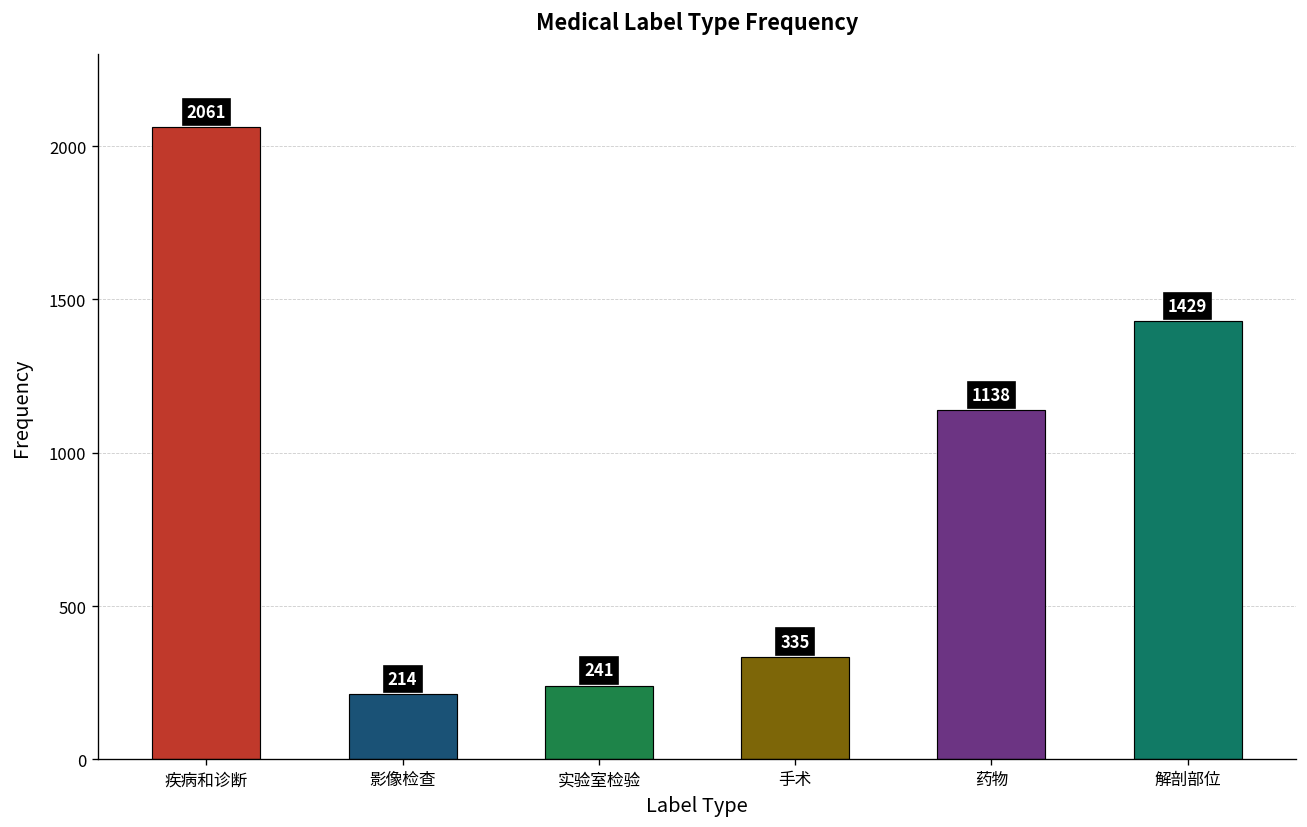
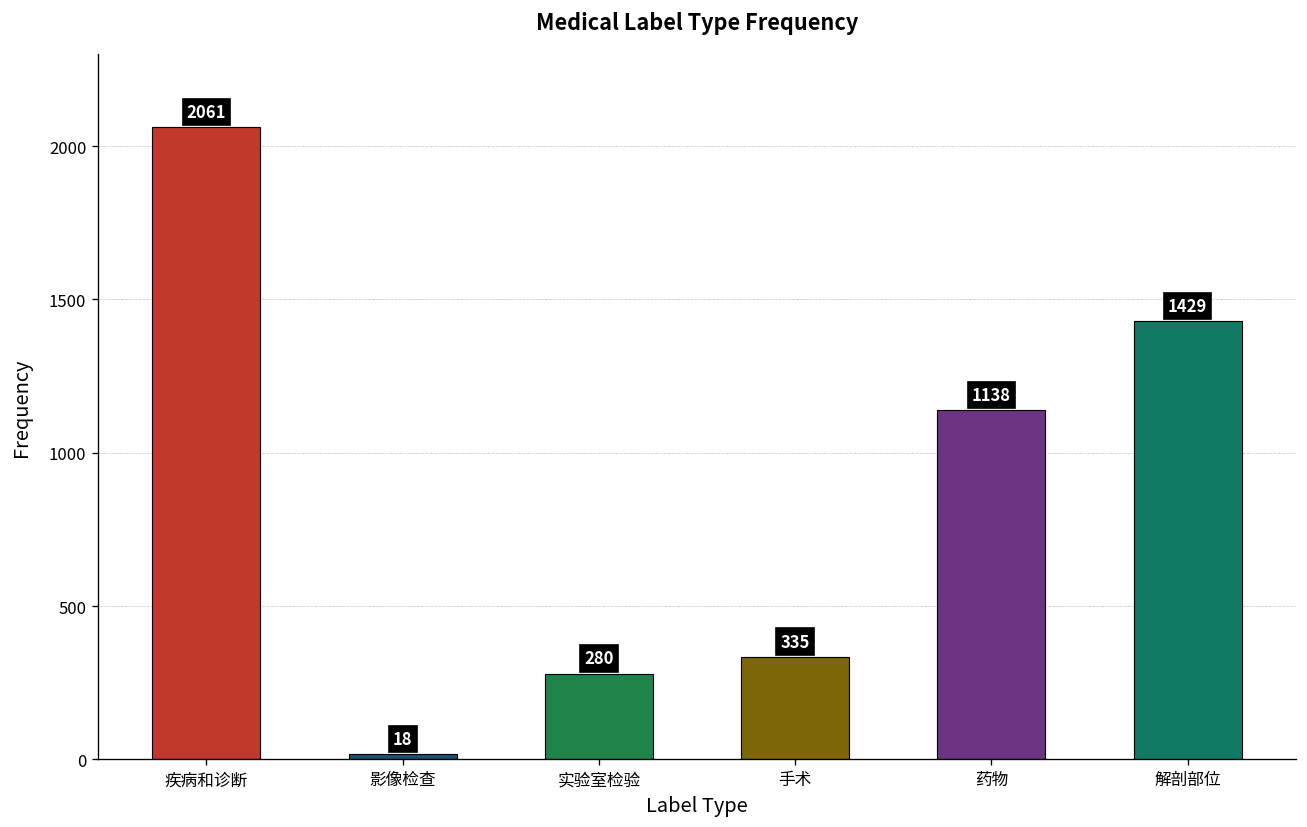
  {
-   "影像检查": 214,
-   "实验室检验": 241
+   "影像检查": 18,
+   "实验室检验": 280
  }
